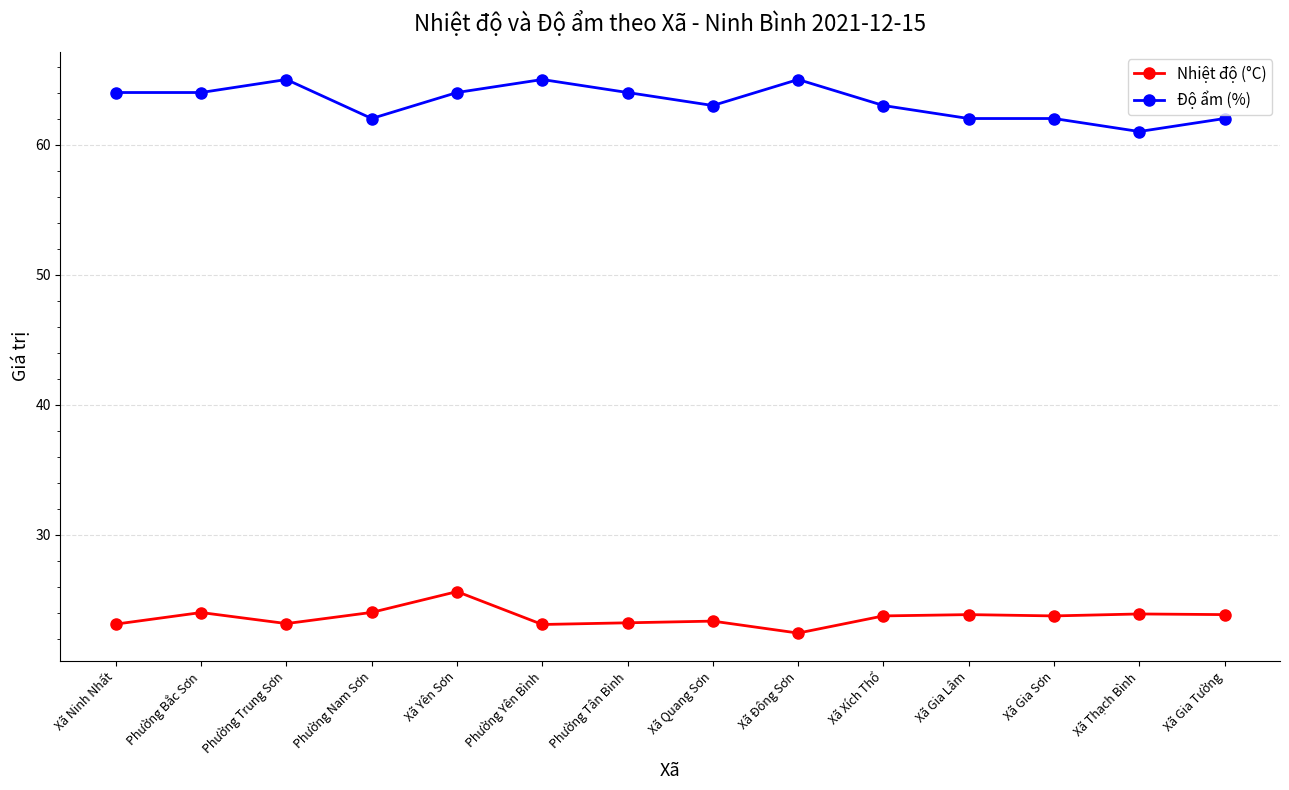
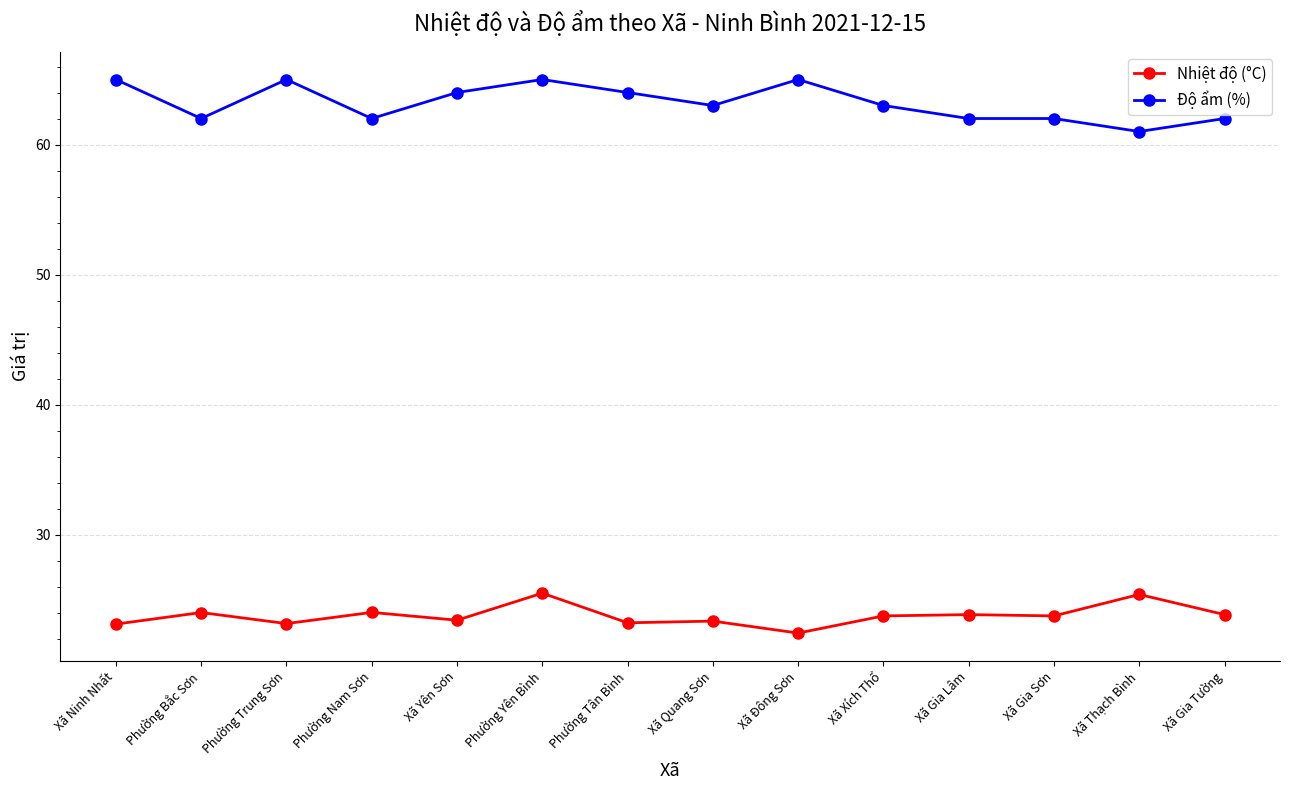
  {
    "Nhiệt độ (°C)": {
      "Xã Ninh Nhất": 23.1,
      "Phường Bắc Sơn": 24.0,
      "Phường Trung Sơn": 23.2,
      "Phường Nam Sơn": 24.0,
-     "Xã Yên Sơn": 25.6,
-     "Phường Yên Bình": 23.1,
+     "Xã Yên Sơn": 23.4,
+     "Phường Yên Bình": 25.5,
      "Phường Tân Bình": 23.2,
      "Xã Quang Sơn": 23.4,
      "Xã Đông Sơn": 22.4,
      "Xã Xích Thổ": 23.8,
      "Xã Gia Lâm": 23.9,
      "Xã Gia Sơn": 23.8,
-     "Xã Thạch Bình": 23.9,
+     "Xã Thạch Bình": 25.4,
      "Xã Gia Tường": 23.9
    },
    "Độ ẩm (%)": {
-     "Xã Ninh Nhất": 64,
-     "Phường Bắc Sơn": 64,
+     "Xã Ninh Nhất": 65,
+     "Phường Bắc Sơn": 62,
      "Phường Trung Sơn": 65,
      "Phường Nam Sơn": 62,
      "Xã Yên Sơn": 64,
      "Phường Yên Bình": 65,
      "Phường Tân Bình": 64,
      "Xã Quang Sơn": 63,
      "Xã Đông Sơn": 65,
      "Xã Xích Thổ": 63,
      "Xã Gia Lâm": 62,
      "Xã Gia Sơn": 62,
      "Xã Thạch Bình": 61,
      "Xã Gia Tường": 62
    }
  }
